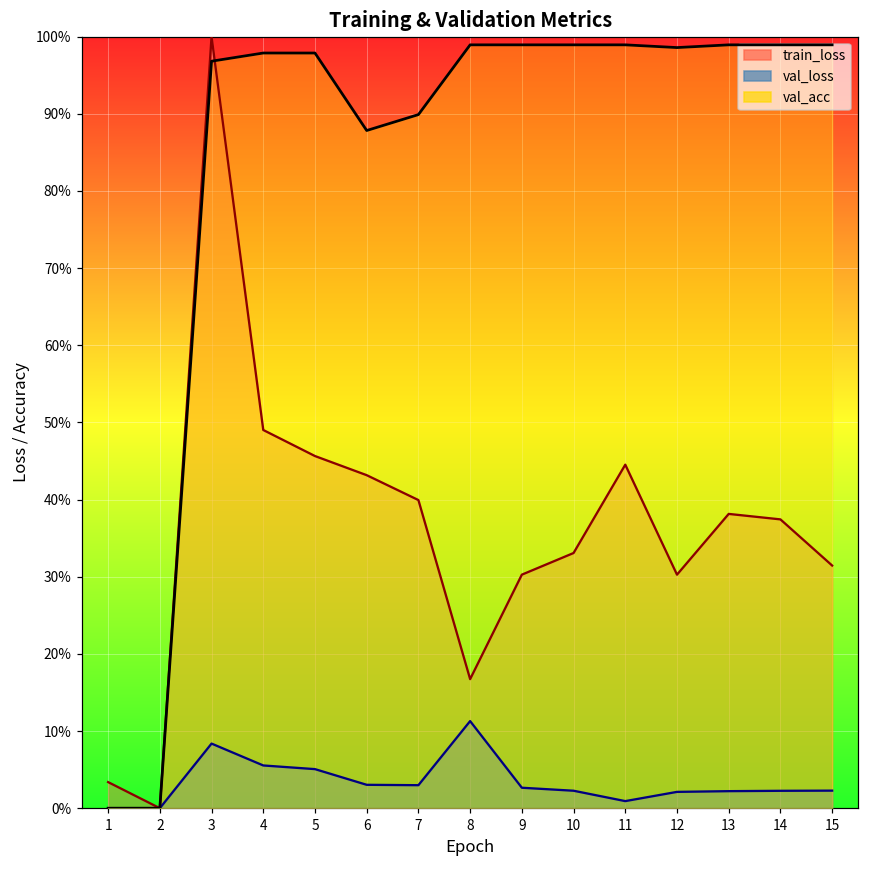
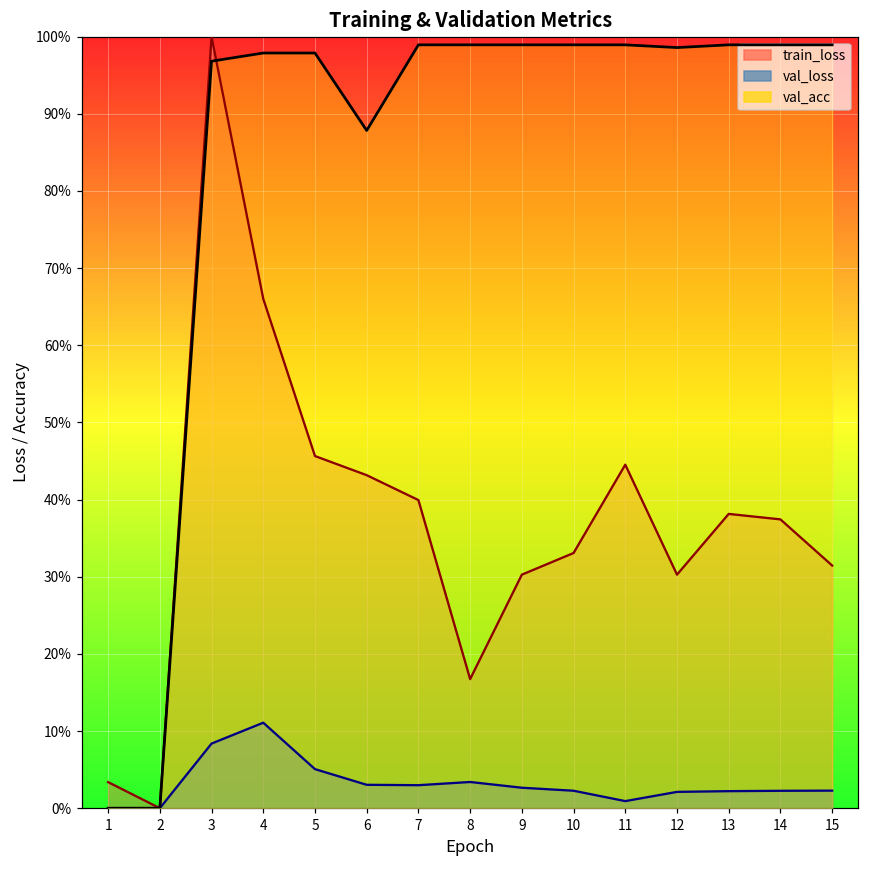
  {
    "train_loss": {
      "1": "3%",
      "3": "100%",
-     "4": "49%",
+     "4": "66%",
      "5": "46%",
      "6": "43%",
      "7": "40%",
      "8": "17%",
      "9": "30%",
      "10": "33%",
      "11": "45%",
      "12": "30%",
      "13": "38%",
      "14": "37%",
      "15": "31%"
    },
    "val_loss": {
      "3": "8%",
-     "4": "6%",
+     "4": "11%",
      "5": "5%",
      "6": "3%",
      "7": "3%",
-     "8": "11%",
+     "8": "3%",
      "9": "3%",
      "10": "2%",
      "11": "1%",
      "12": "2%",
      "13": "2%",
      "14": "2%",
      "15": "2%"
    },
    "val_acc": {
      "3": "97%",
      "4": "98%",
      "5": "98%",
      "6": "88%",
-     "7": "90%",
+     "7": "99%",
      "8": "99%",
      "9": "99%",
      "10": "99%",
      "11": "99%",
      "12": "99%",
      "13": "99%"
    }
  }
